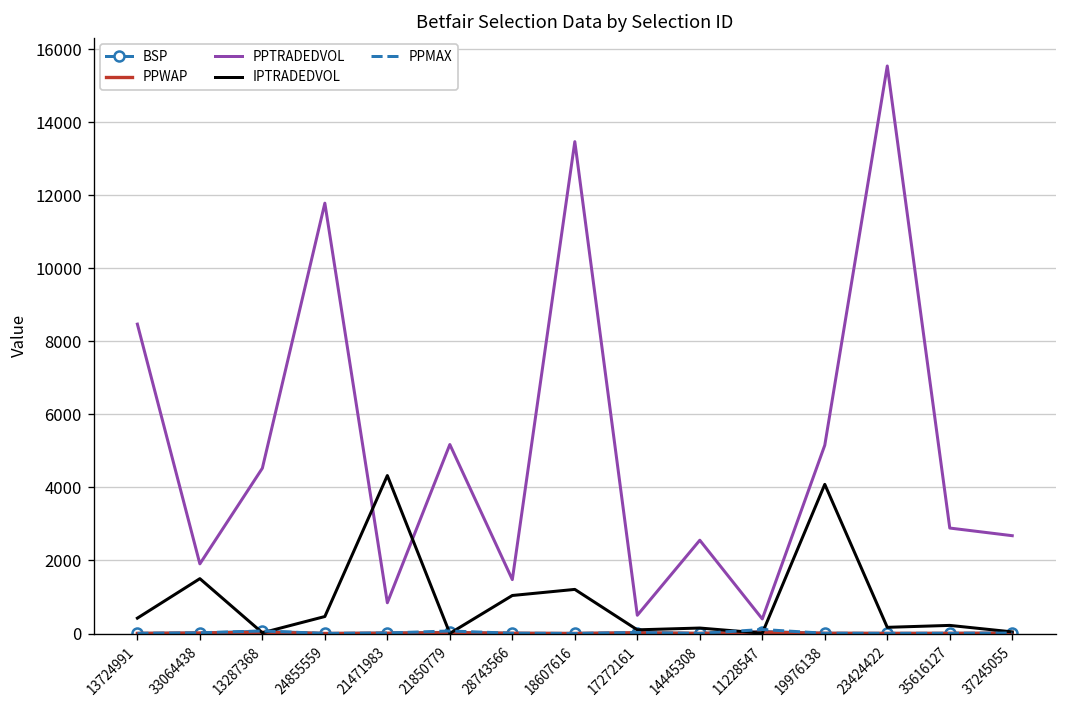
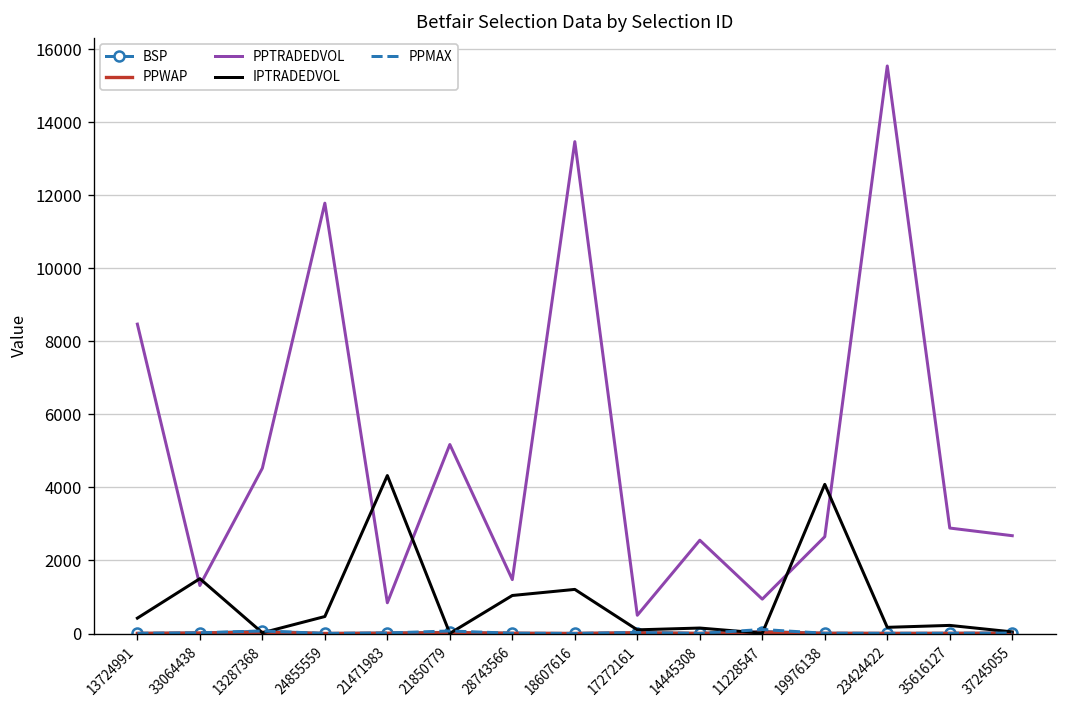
  {
    "PPTRADEDVOL": {
      "13724991": 8500,
-     "33064438": 1900,
+     "33064438": 1300,
      "13287368": 4500,
      "24855559": 11800,
      "21471983": 800,
      "21850779": 5200,
      "28743566": 1500,
      "18607616": 13500,
      "17272161": 500,
      "14445308": 2600,
-     "11228547": 400,
-     "19976138": 5200,
+     "11228547": 900,
+     "19976138": 2700,
      "23424422": 15500,
      "35616127": 2900,
      "37245055": 2700
    },
    "IPTRADEDVOL": {
      "13724991": 400,
      "33064438": 1500,
      "24855559": 500,
      "21471983": 4300,
      "28743566": 1000,
      "18607616": 1200,
      "14445308": 200,
      "19976138": 4100,
      "23424422": 200,
      "35616127": 200
    }
  }
